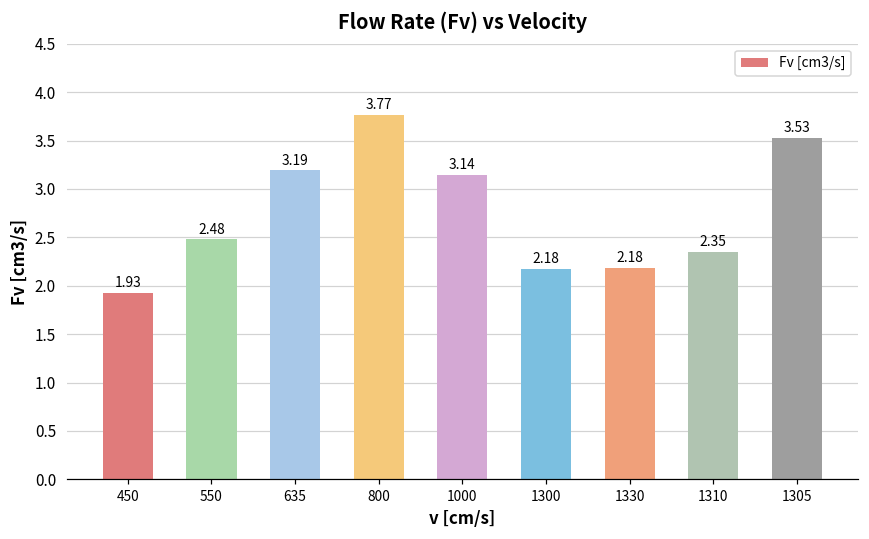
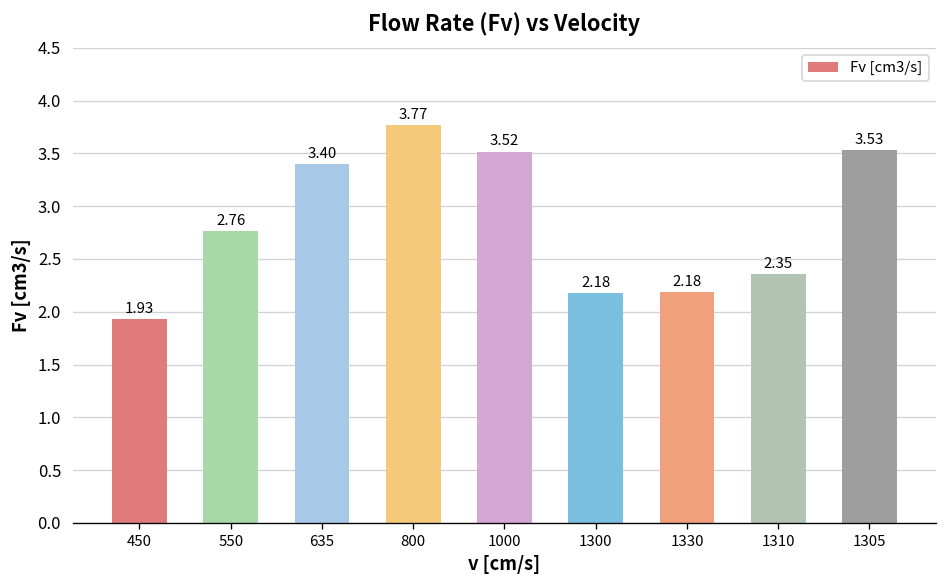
  {
    "450": 1.93,
-   "550": 2.48,
-   "635": 3.19,
+   "550": 2.76,
+   "635": 3.40,
    "800": 3.77,
-   "1000": 3.14,
+   "1000": 3.52,
    "1300": 2.18,
    "1330": 2.18,
    "1310": 2.35,
    "1305": 3.53
  }
